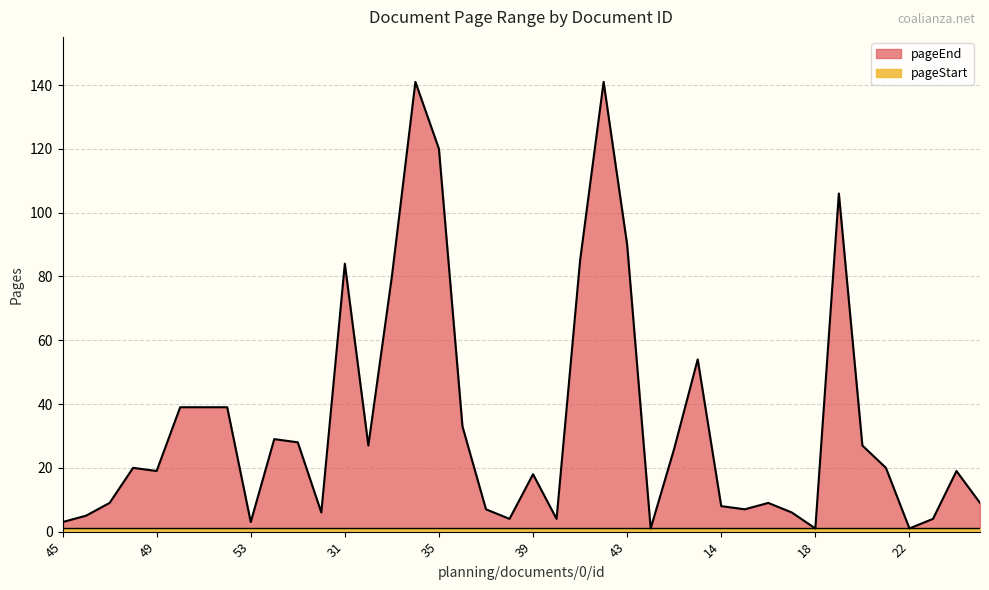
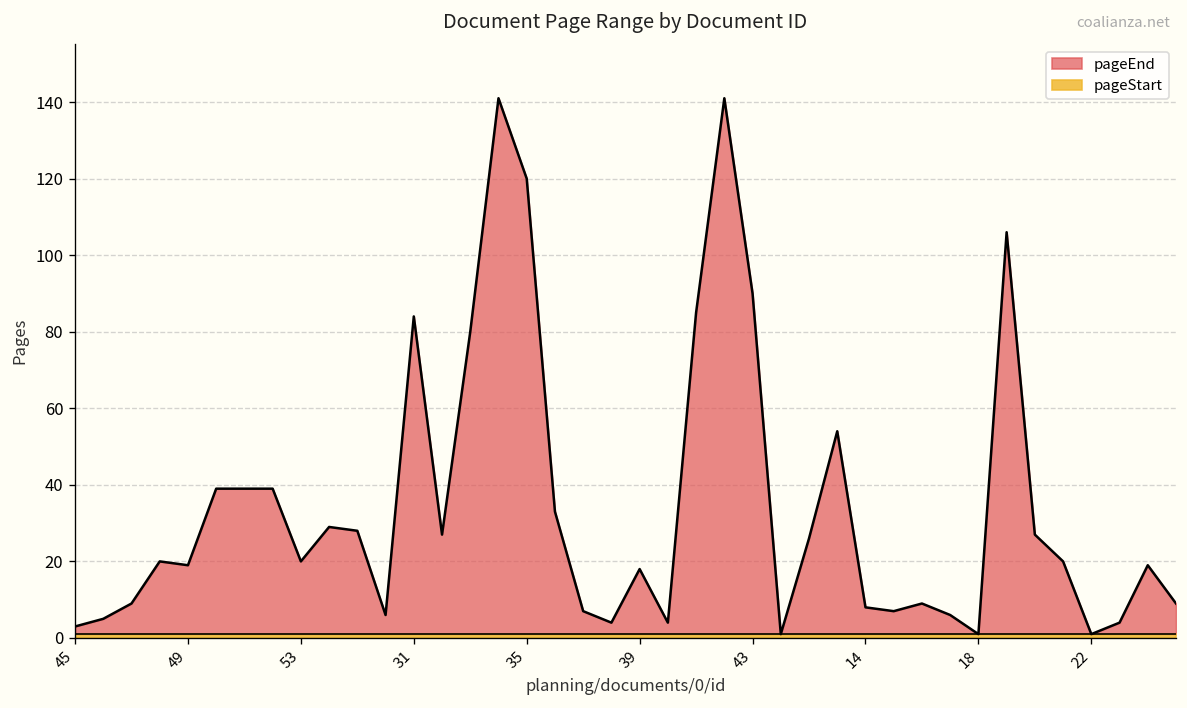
  {
    "pageEnd": {
      "45": 3,
      "49": 19,
-     "53": 3,
+     "53": 20,
      "43": 90
    },
    "pageStart": {
      "45": 1,
      "49": 1,
      "53": 1,
      "43": 1
    }
  }
